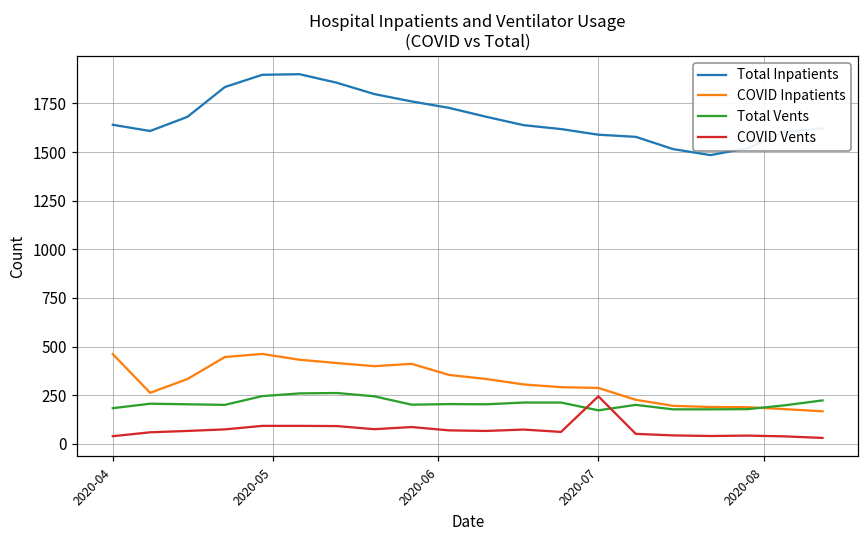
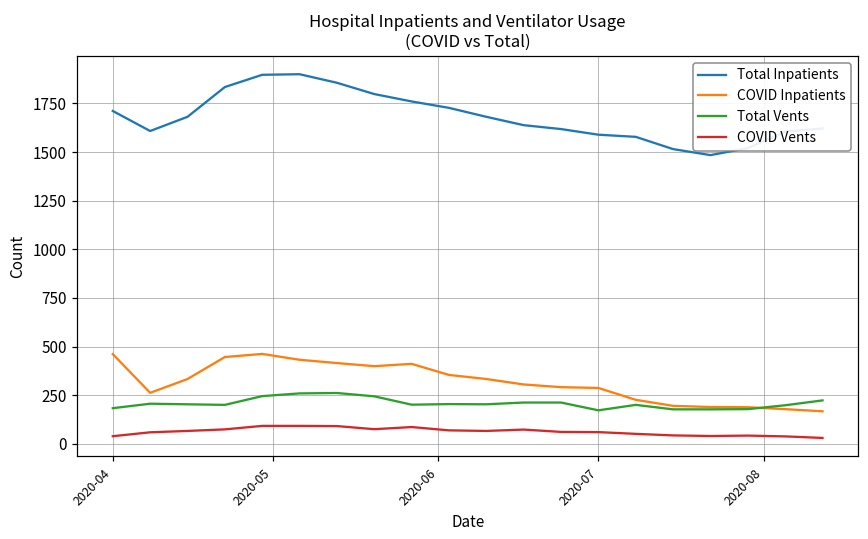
  {
    "Total Inpatients": {
-     "2020-04": 1640,
+     "2020-04": 1710,
      "2020-07": 1590
    },
    "COVID Inpatients": {
      "2020-04": 460,
      "2020-07": 290
    },
    "Total Vents": {
      "2020-04": 180,
      "2020-07": 170
    },
    "COVID Vents": {
      "2020-04": 40,
-     "2020-07": 240
+     "2020-07": 60
    }
  }
